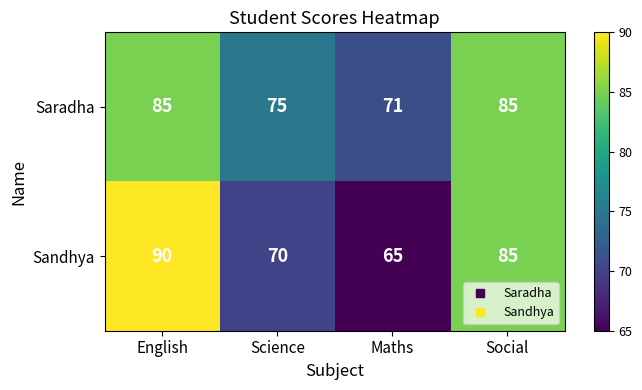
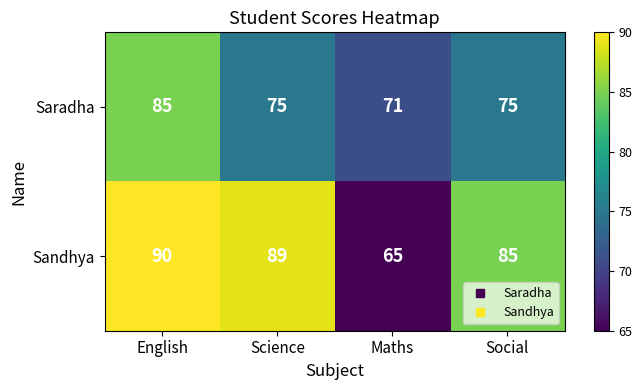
  {
    "Saradha": {
      "English": 85,
      "Science": 75,
      "Maths": 71,
-     "Social": 85
+     "Social": 75
    },
    "Sandhya": {
      "English": 90,
-     "Science": 70,
+     "Science": 89,
      "Maths": 65,
      "Social": 85
    }
  }
